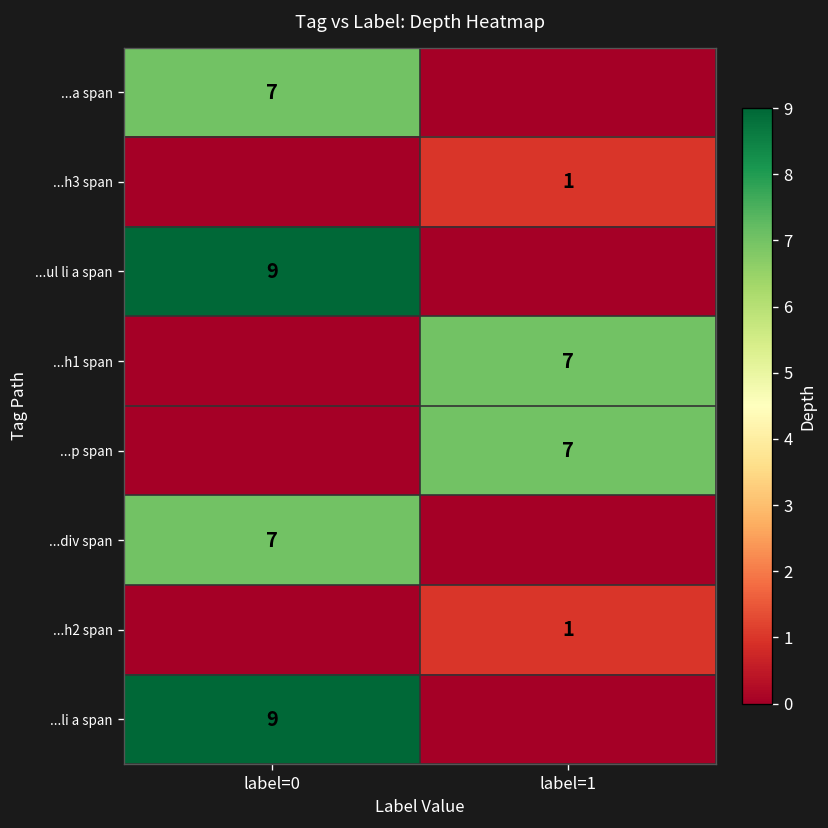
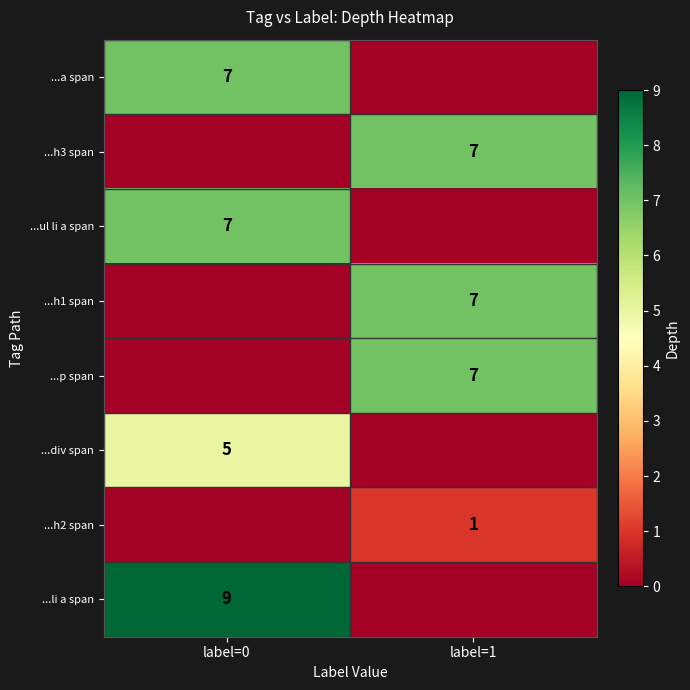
  {
    "...a span": {
      "label=0": 7
    },
    "...h3 span": {
-     "label=1": 1
+     "label=1": 7
    },
    "...ul li a span": {
-     "label=0": 9
+     "label=0": 7
    },
    "...h1 span": {
      "label=1": 7
    },
    "...p span": {
      "label=1": 7
    },
    "...div span": {
-     "label=0": 7
+     "label=0": 5
    },
    "...h2 span": {
      "label=1": 1
    },
    "...li a span": {
      "label=0": 9
    }
  }
